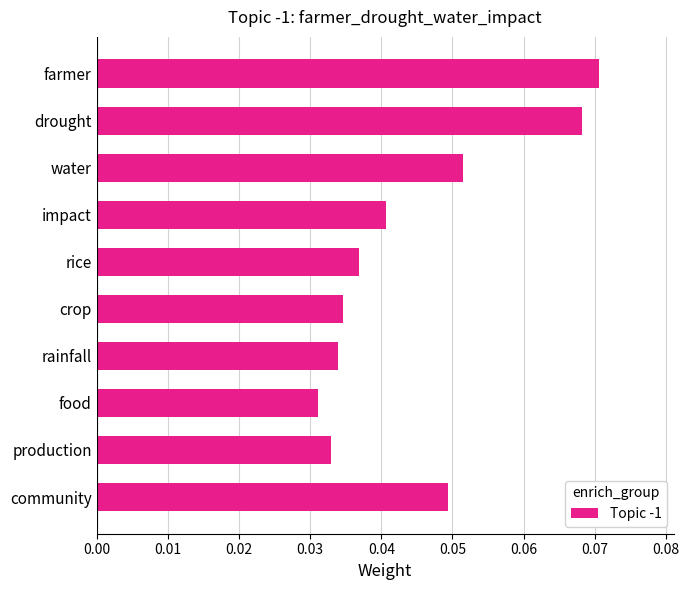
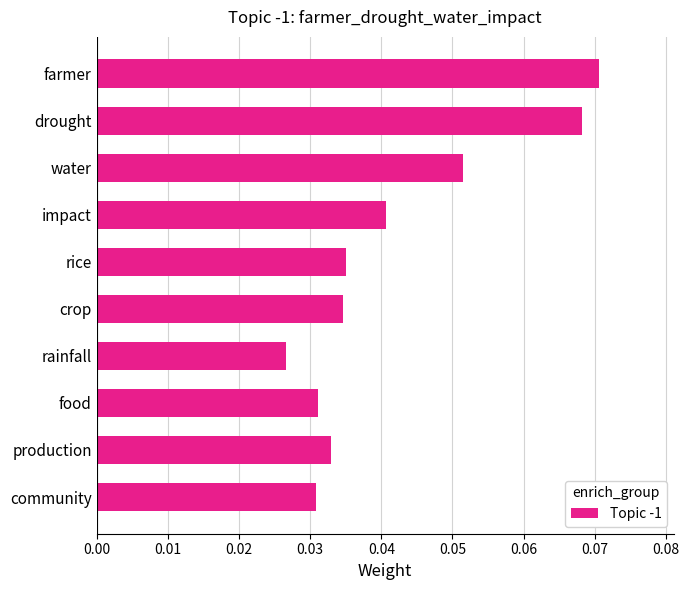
  {
    "farmer": 0.071,
    "drought": 0.068,
    "water": 0.051,
    "impact": 0.041,
-   "rice": 0.037,
+   "rice": 0.035,
    "crop": 0.035,
-   "rainfall": 0.034,
+   "rainfall": 0.027,
    "food": 0.031,
    "production": 0.033,
-   "community": 0.049
+   "community": 0.031
  }
